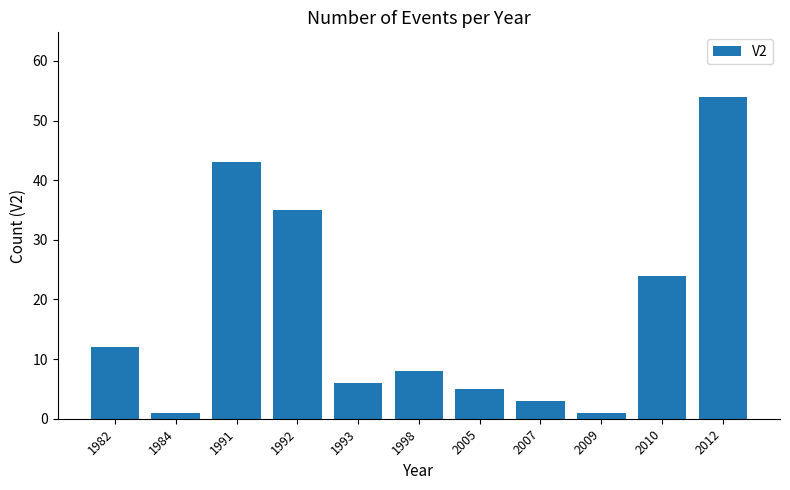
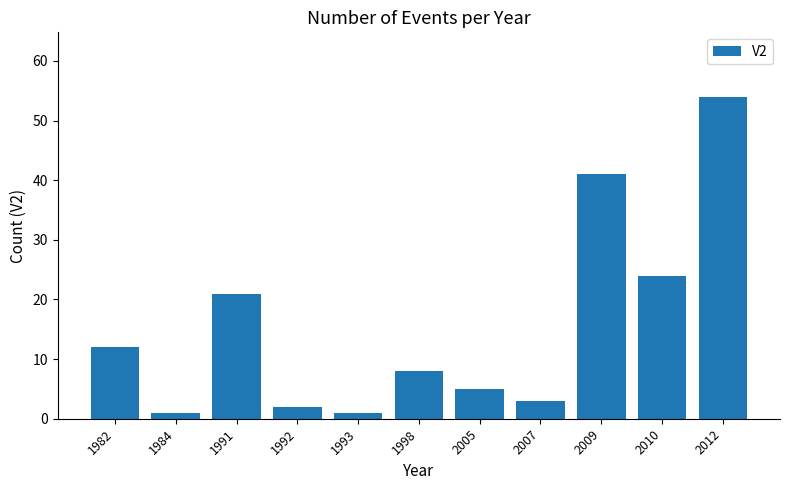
  {
    "1982": 12,
    "1984": 1,
-   "1991": 43,
-   "1992": 35,
-   "1993": 6,
+   "1991": 21,
+   "1992": 2,
+   "1993": 1,
    "1998": 8,
    "2005": 5,
    "2007": 3,
-   "2009": 1,
+   "2009": 41,
    "2010": 24,
    "2012": 54
  }
